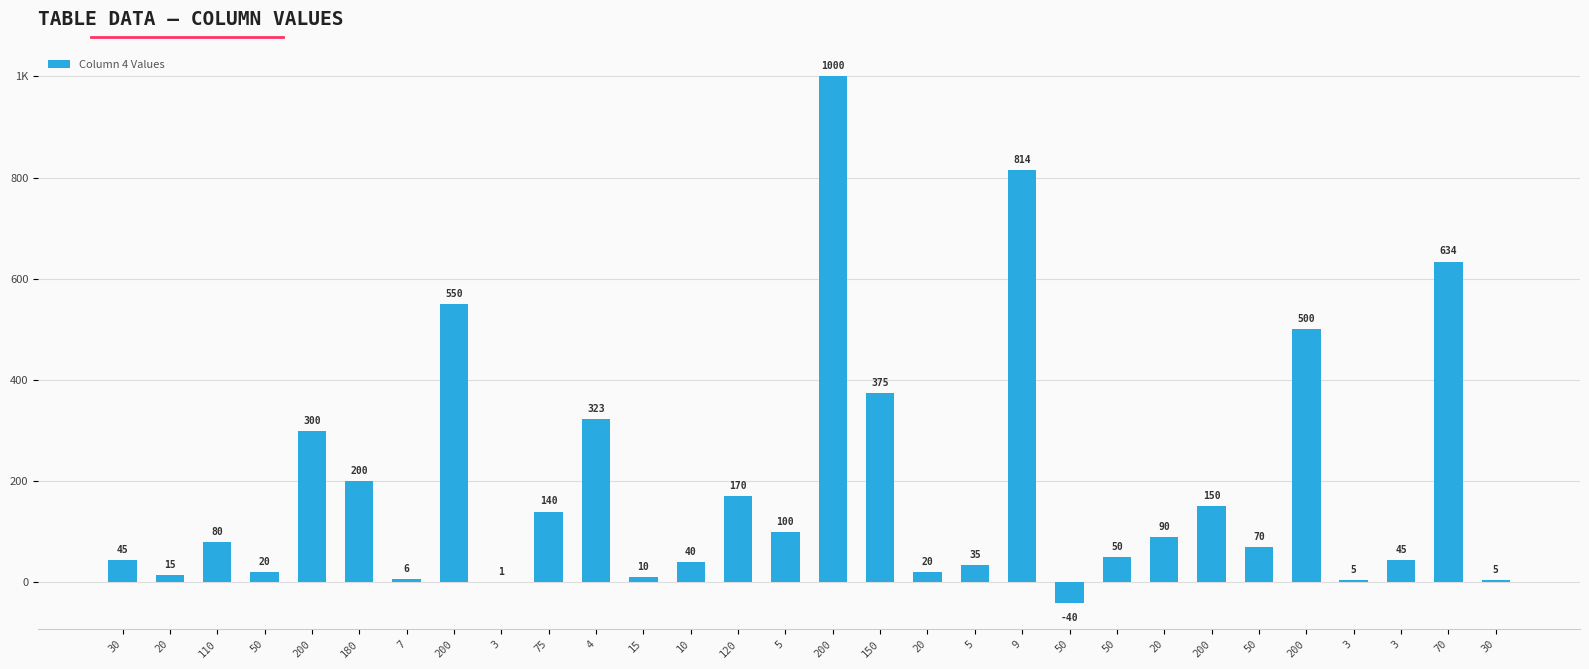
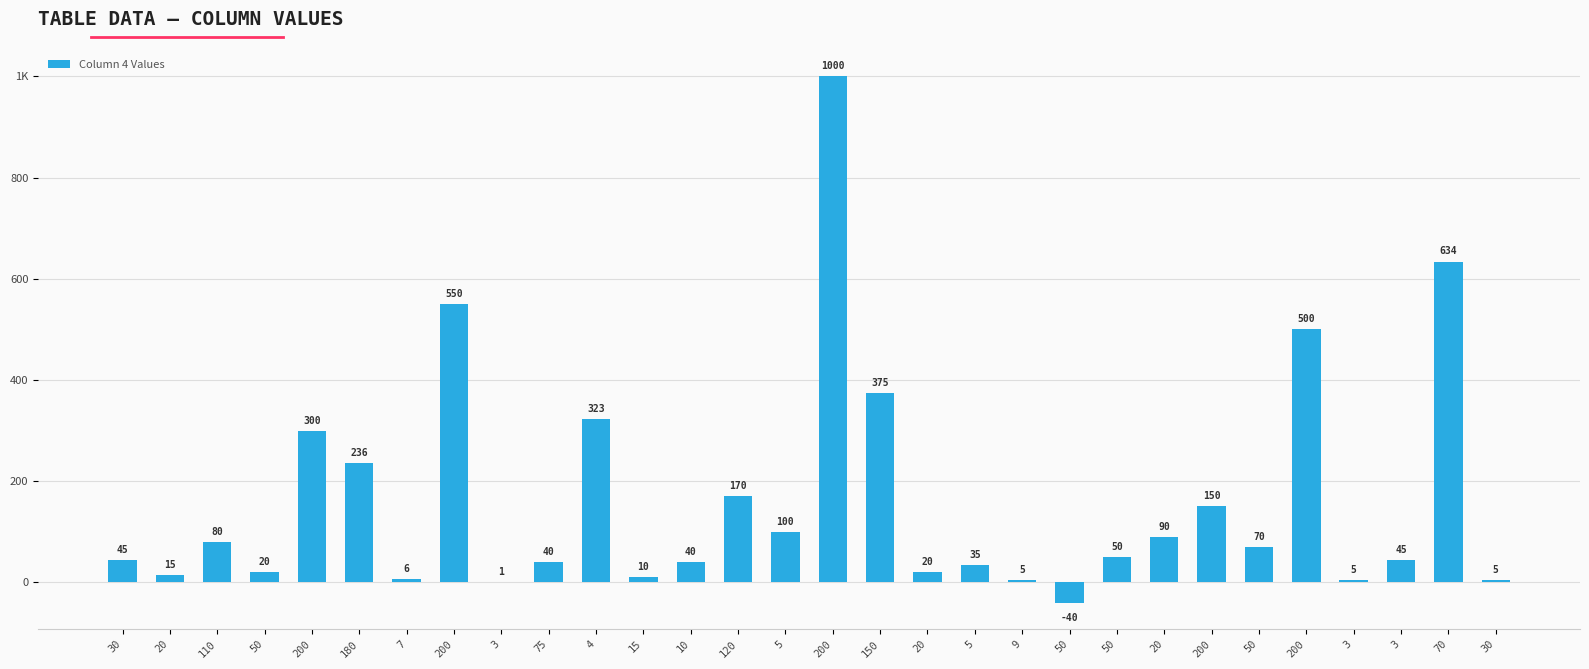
  {
    "110": 80,
-   "180": 200,
+   "180": 236,
    "7": 6,
-   "75": 140,
+   "75": 40,
    "4": 323,
    "15": 10,
    "10": 40,
    "120": 170,
    "150": 375,
-   "9": 814,
+   "9": 5,
    "70": 634
  }
